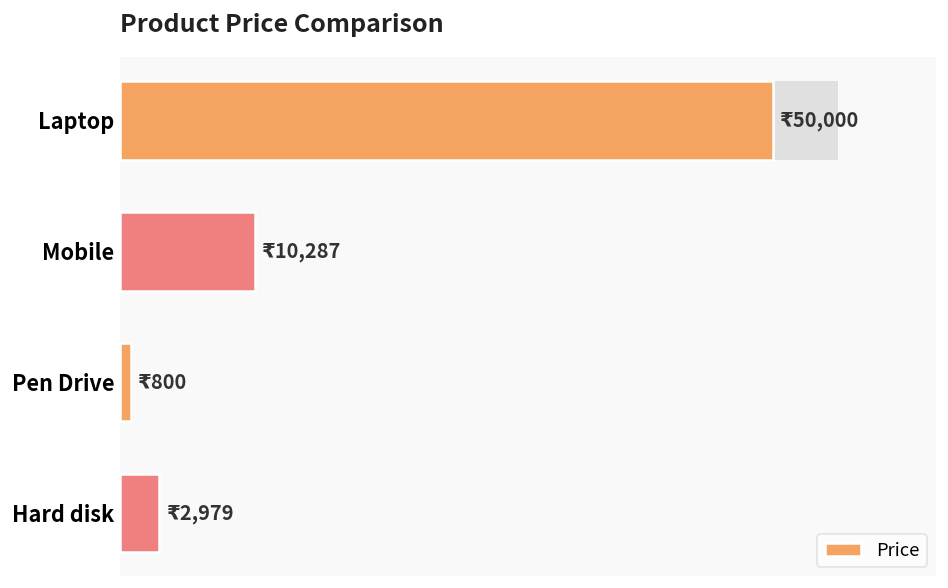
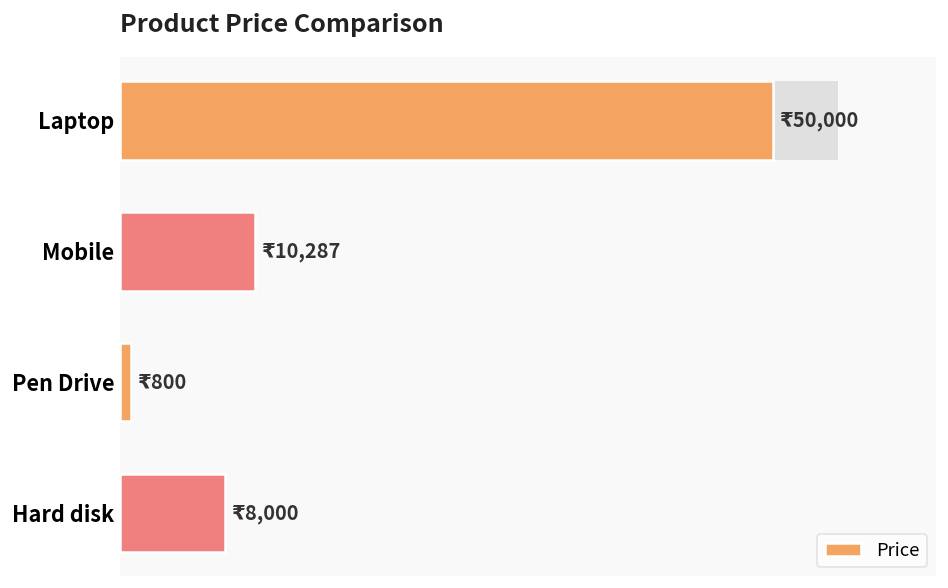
  {
    "Price": {
      "Mobile": "10,287",
      "Pen Drive": "800",
-     "Hard disk": "2,979"
+     "Hard disk": "8,000"
    }
  }
